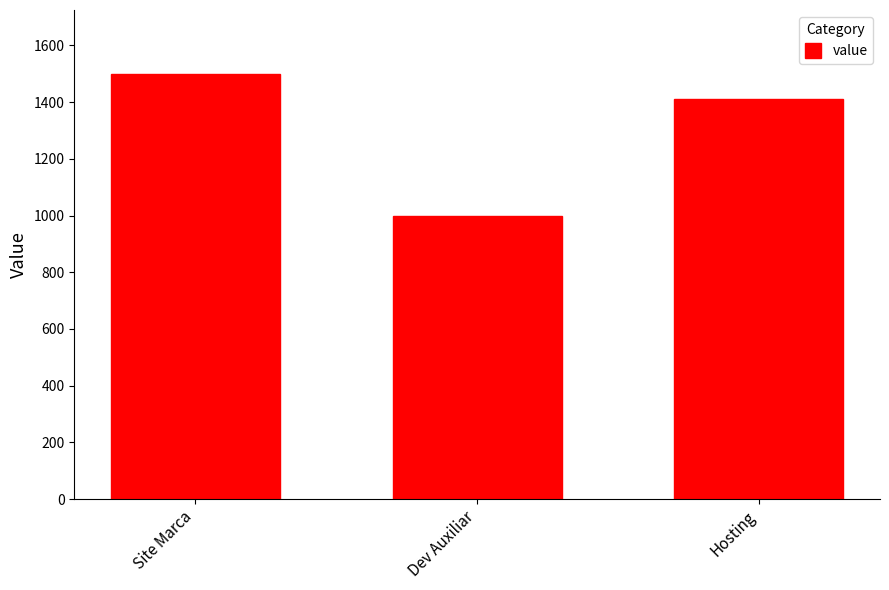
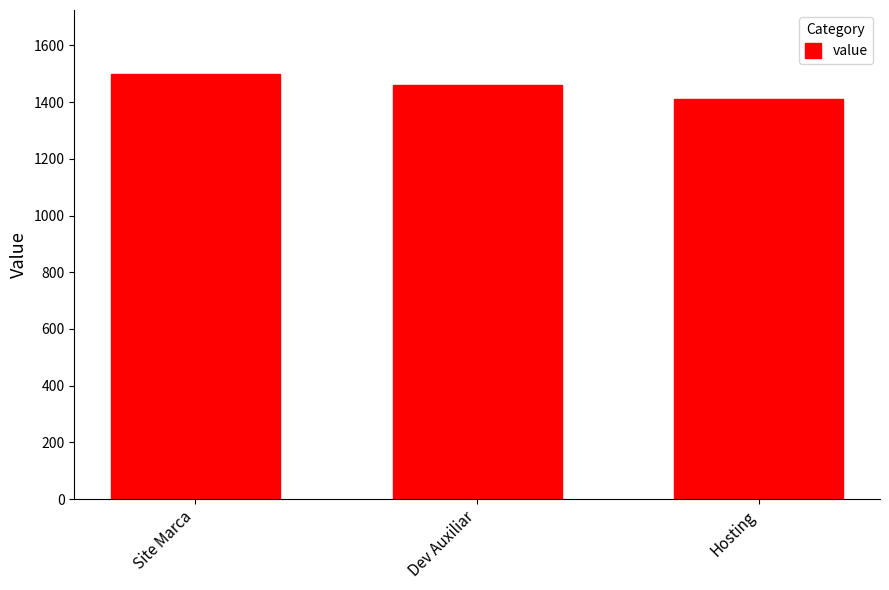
  {
    "Site Marca": 1500,
-   "Dev Auxiliar": 1000,
+   "Dev Auxiliar": 1460,
    "Hosting": 1410
  }
